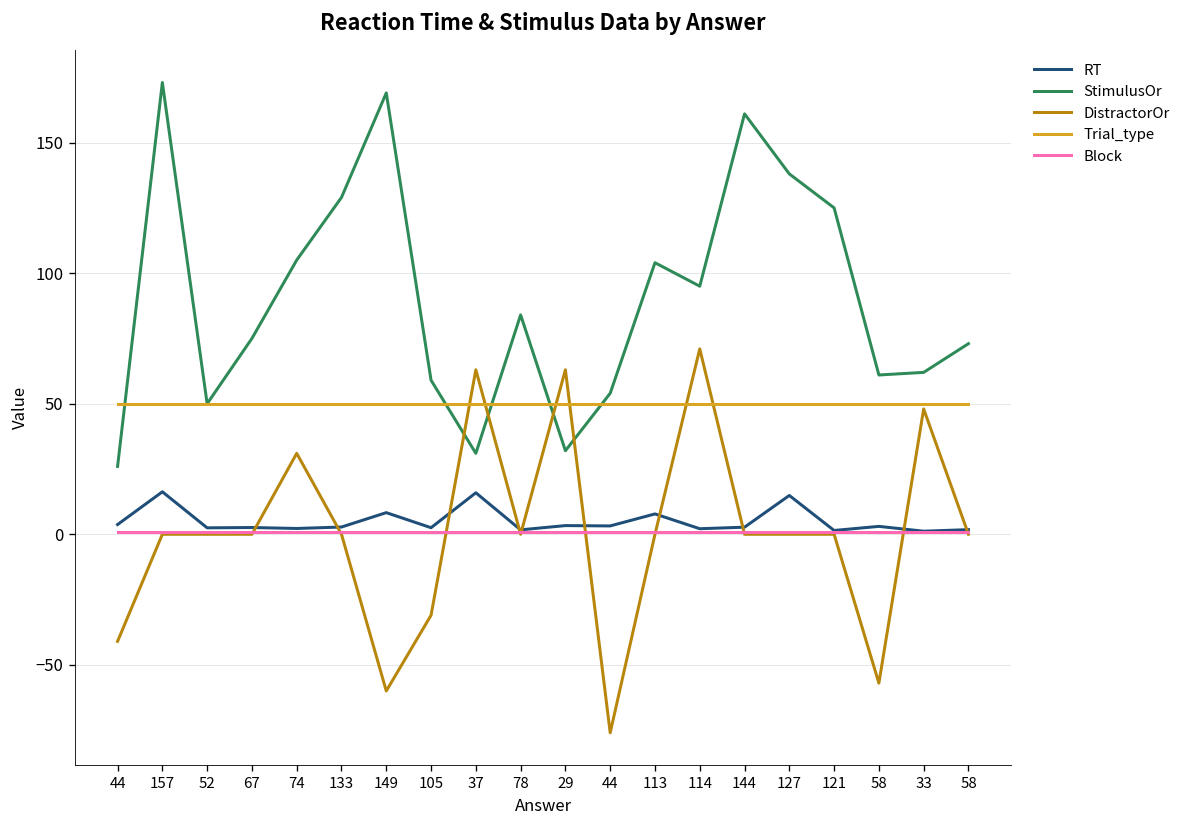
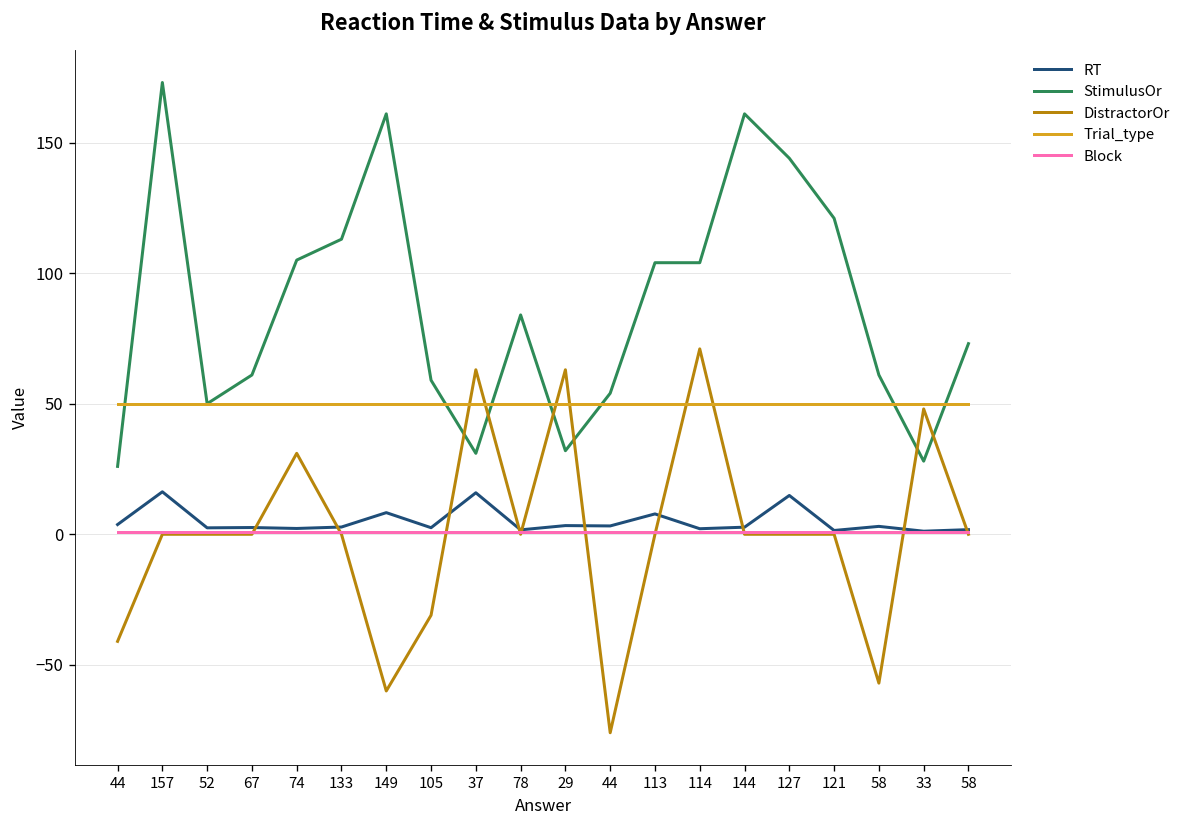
  {
    "RT": {
      "157": 16,
      "52": 2,
      "67": 3,
      "74": 2,
      "133": 3,
      "149": 8,
      "105": 3,
      "37": 16,
      "29": 3,
      "113": 8,
      "144": 3,
      "127": 15
    },
    "StimulusOr": {
      "157": 173,
-     "67": 75,
+     "67": 61,
      "74": 105,
-     "133": 129,
-     "149": 169,
+     "133": 113,
+     "149": 161,
      "105": 59,
      "37": 31,
      "78": 84,
      "29": 32,
      "113": 104,
-     "114": 95,
+     "114": 104,
      "144": 161,
-     "127": 138,
-     "121": 125,
-     "33": 62
+     "127": 144,
+     "121": 121,
+     "33": 28
    },
    "Block": {
      "74": 1,
      "149": 1,
      "105": 1,
      "37": 1,
      "29": 1
    }
  }
